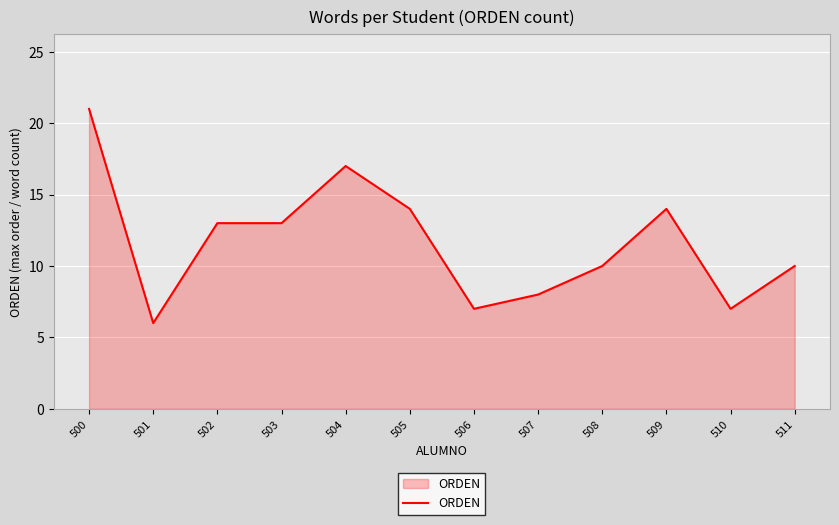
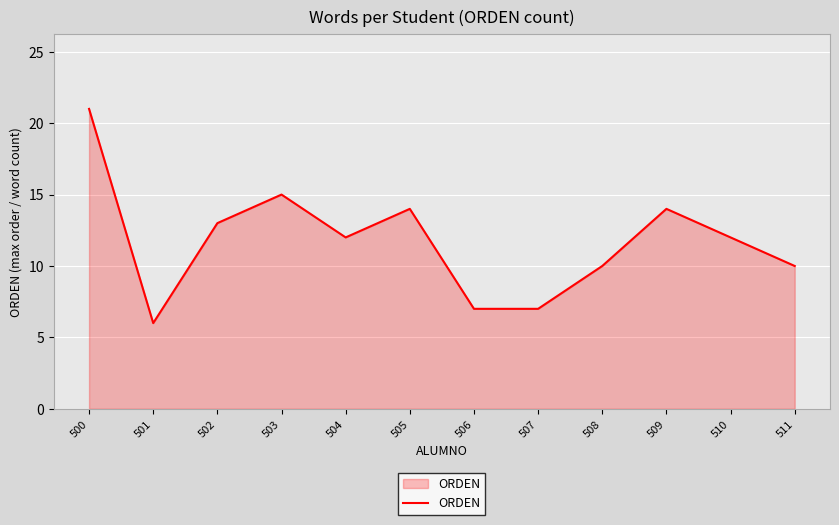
  {
    "500": 21,
    "501": 6,
    "502": 13,
-   "503": 13,
-   "504": 17,
+   "503": 15,
+   "504": 12,
    "505": 14,
    "506": 7,
-   "507": 8,
+   "507": 7,
    "508": 10,
    "509": 14,
-   "510": 7,
+   "510": 12,
    "511": 10
  }
